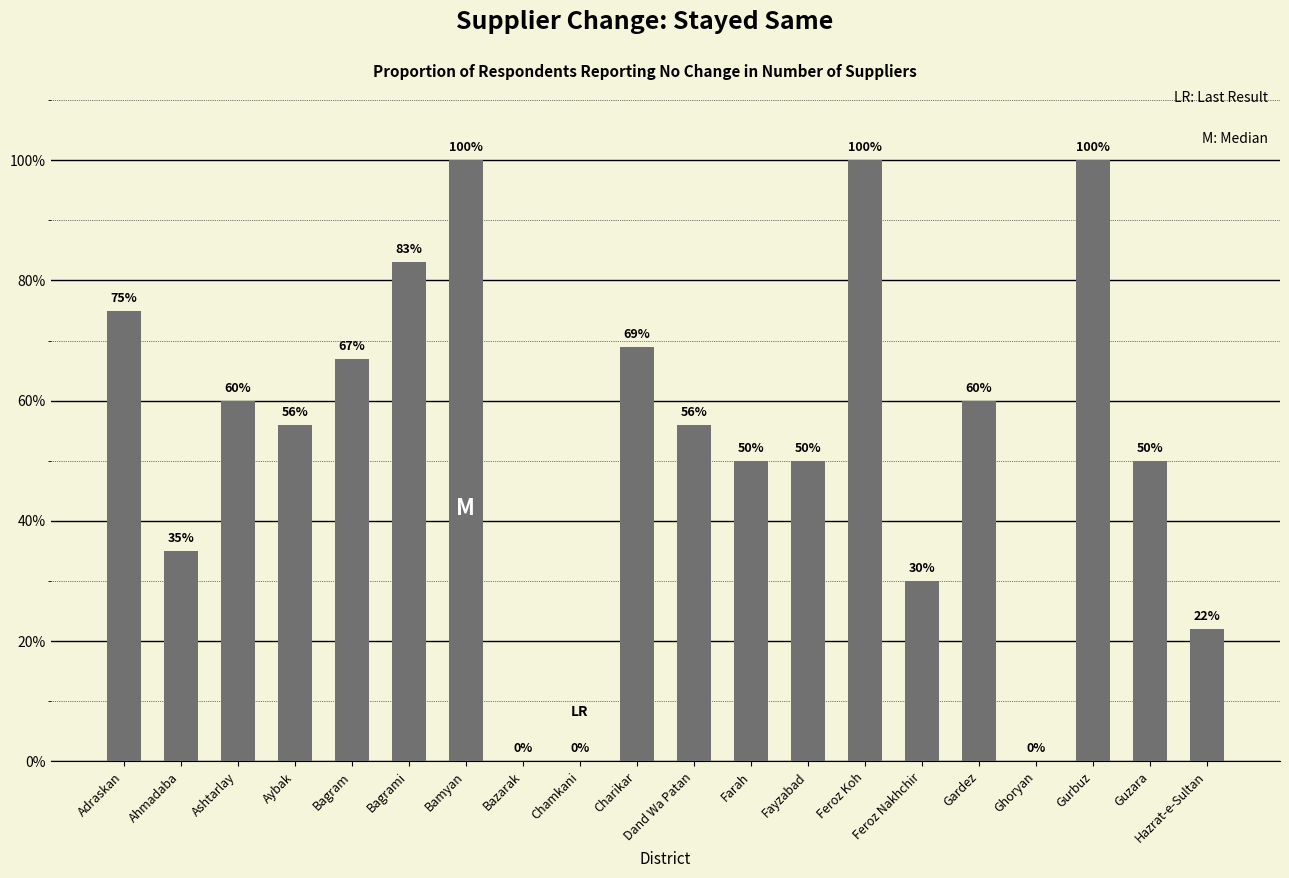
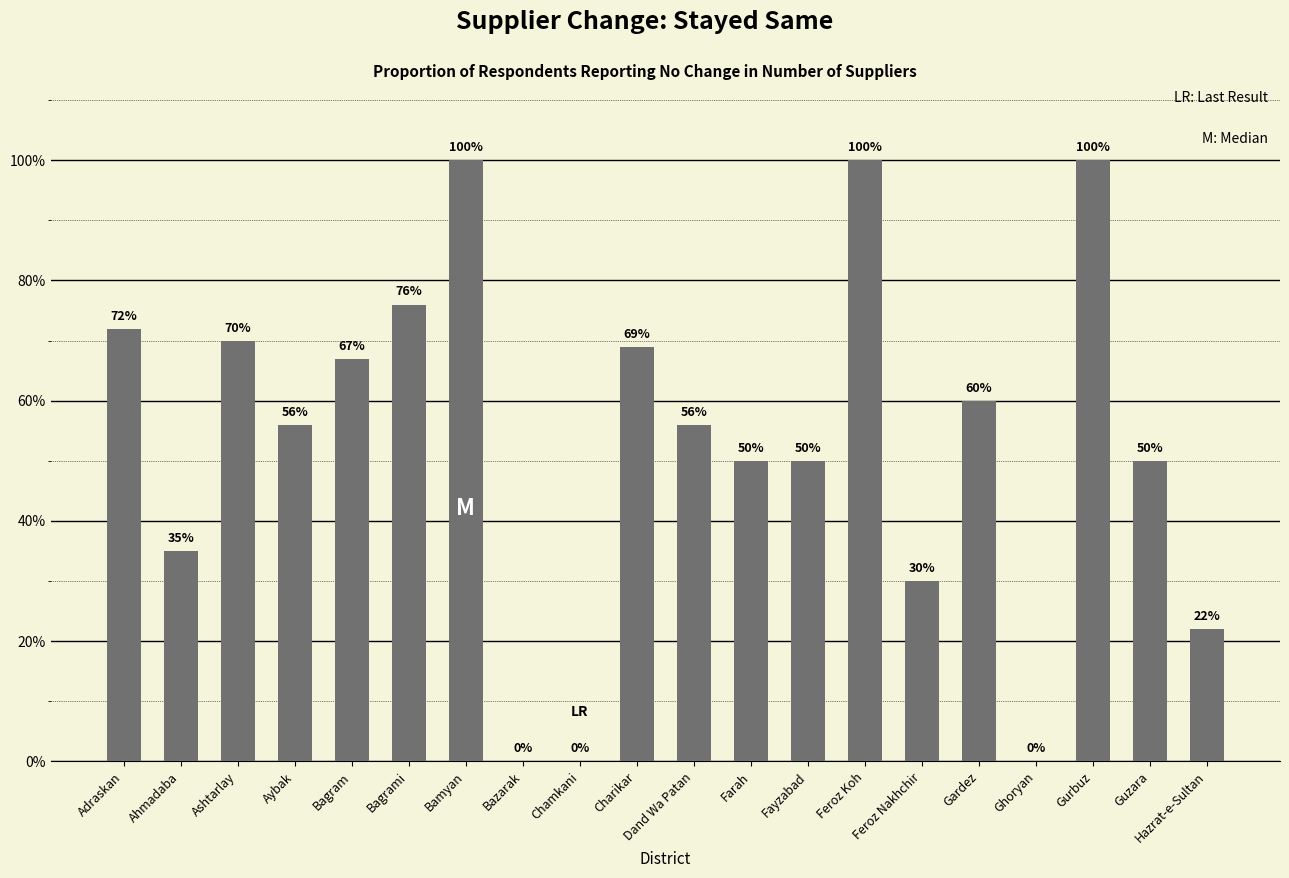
  {
-   "Adraskan": "75%",
+   "Adraskan": "72%",
    "Ahmadaba": "35%",
-   "Ashtarlay": "60%",
+   "Ashtarlay": "70%",
    "Aybak": "56%",
    "Bagram": "67%",
-   "Bagrami": "83%",
+   "Bagrami": "76%",
    "Bamyan": "100%",
    "Bazarak": "0%",
    "Chamkani": "0%",
    "Charikar": "69%",
    "Dand Wa Patan": "56%",
    "Farah": "50%",
    "Fayzabad": "50%",
    "Feroz Koh": "100%",
    "Feroz Nakhchir": "30%",
    "Gardez": "60%",
    "Ghoryan": "0%",
    "Gurbuz": "100%",
    "Guzara": "50%",
    "Hazrat-e-Sultan": "22%"
  }
